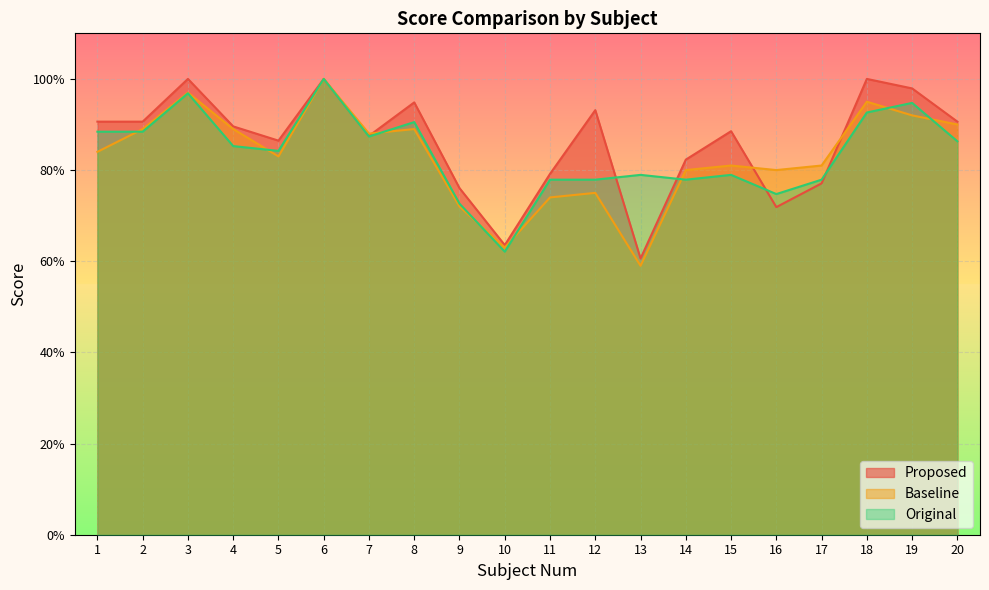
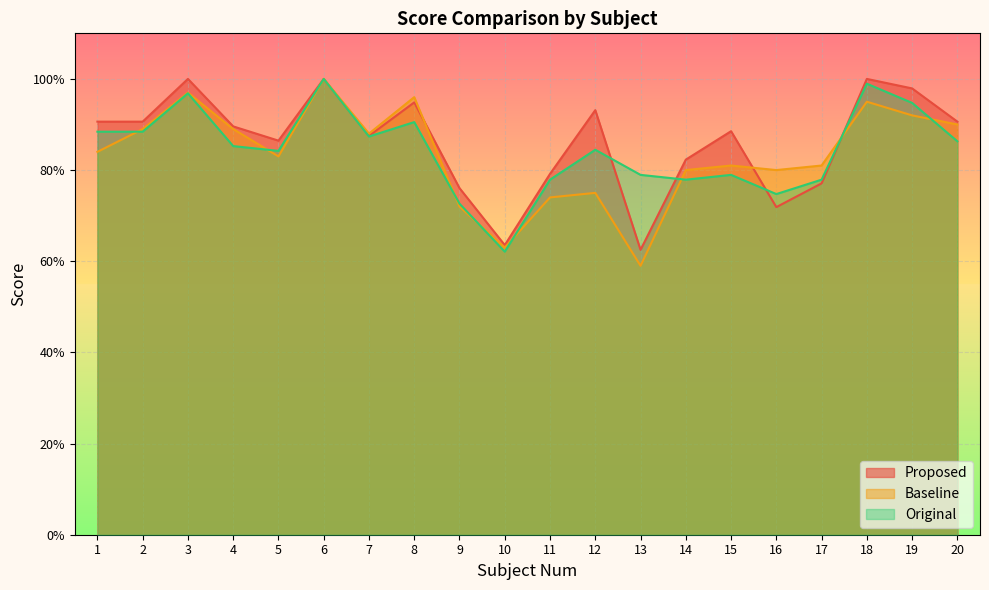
  {
    "Proposed": {
      "1": "91%",
      "2": "91%",
      "3": "100%",
      "4": "90%",
      "5": "86%",
      "8": "95%",
      "9": "76%",
      "11": "79%",
      "12": "93%",
-     "13": "61%",
+     "13": "63%",
      "14": "82%",
      "15": "89%",
      "16": "72%",
      "17": "77%",
      "18": "100%",
      "19": "98%",
      "20": "91%"
    },
    "Baseline": {
      "1": "84%",
      "2": "89%",
      "4": "89%",
      "5": "83%",
-     "8": "89%",
+     "8": "96%",
      "9": "72%",
      "11": "74%",
      "12": "75%",
      "13": "59%",
      "14": "80%",
      "15": "81%",
      "16": "80%",
      "17": "81%",
      "18": "95%",
      "19": "92%",
      "20": "90%"
    },
    "Original": {
      "1": "88%",
      "2": "88%",
      "4": "85%",
      "5": "84%",
      "8": "91%",
      "9": "73%",
      "10": "62%",
      "11": "78%",
-     "12": "78%",
+     "12": "84%",
      "13": "79%",
      "14": "78%",
      "15": "79%",
      "16": "75%",
      "17": "78%",
-     "18": "93%",
+     "18": "99%",
      "19": "95%",
      "20": "86%"
    }
  }
